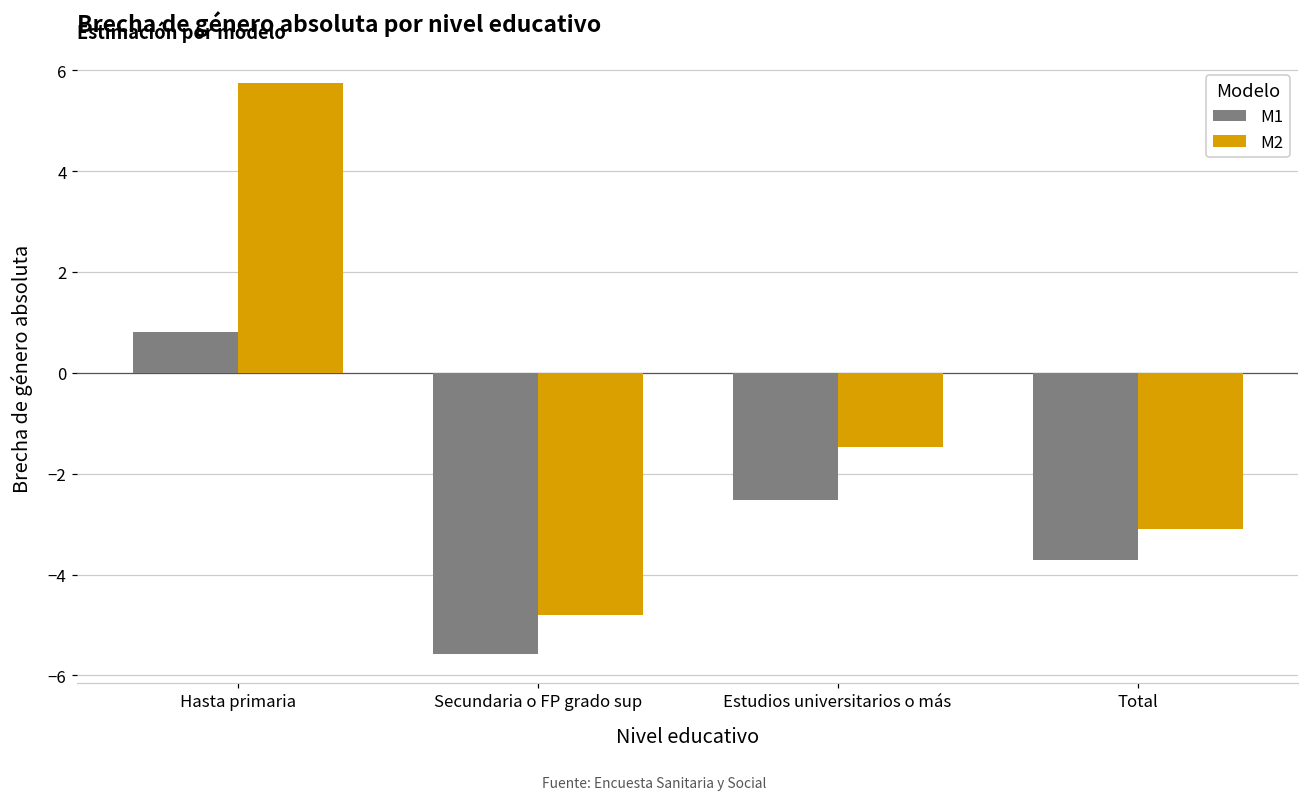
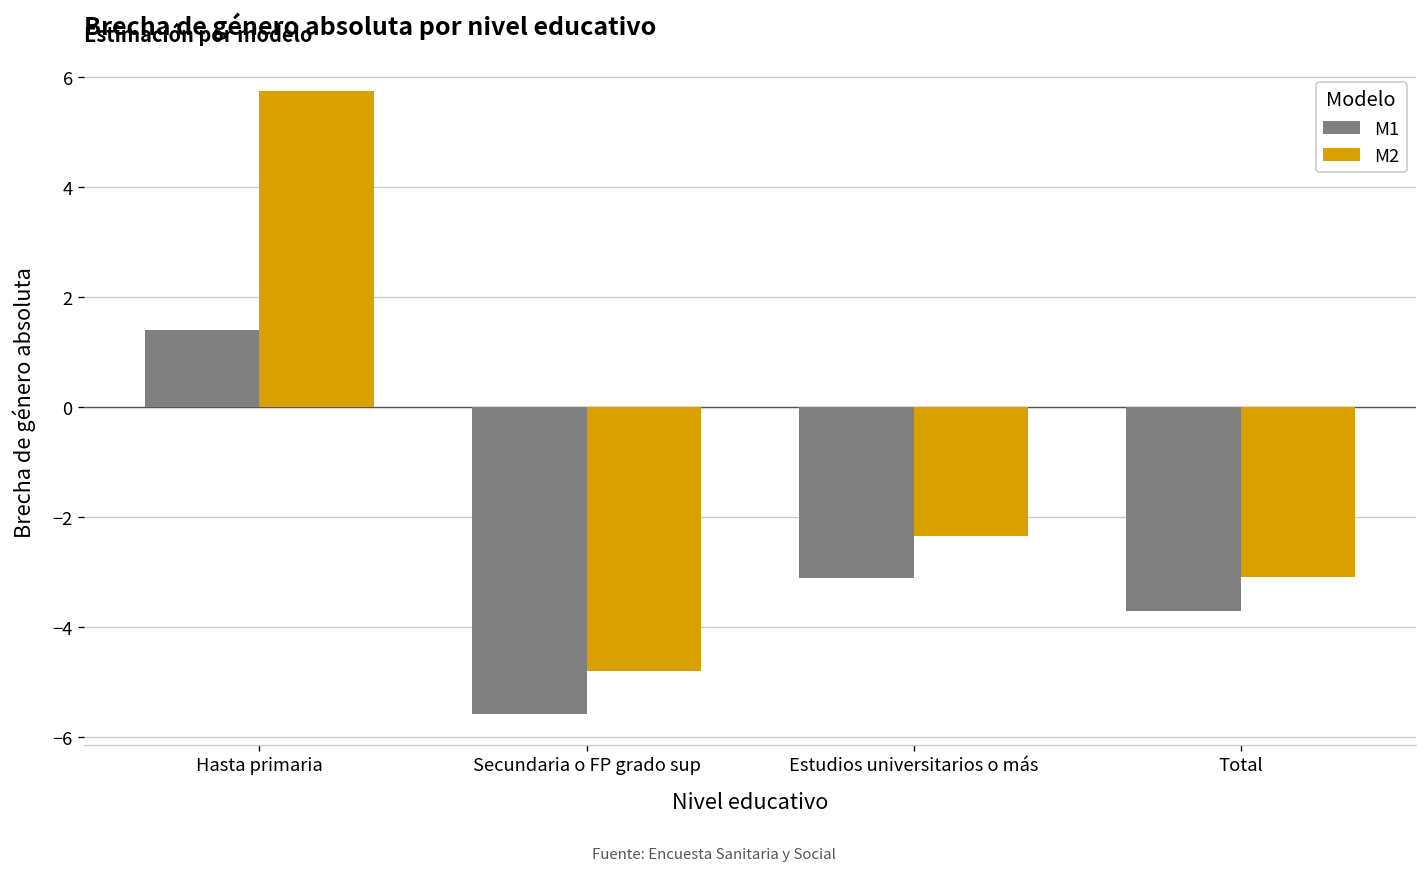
  {
    "M1": {
-     "Hasta primaria": 0.8,
+     "Hasta primaria": 1.4,
      "Secundaria o FP grado sup": -5.6,
-     "Estudios universitarios o más": -2.5,
+     "Estudios universitarios o más": -3.1,
      "Total": -3.7
    },
    "M2": {
      "Hasta primaria": 5.8,
      "Secundaria o FP grado sup": -4.8,
-     "Estudios universitarios o más": -1.5,
+     "Estudios universitarios o más": -2.4,
      "Total": -3.1
    }
  }
